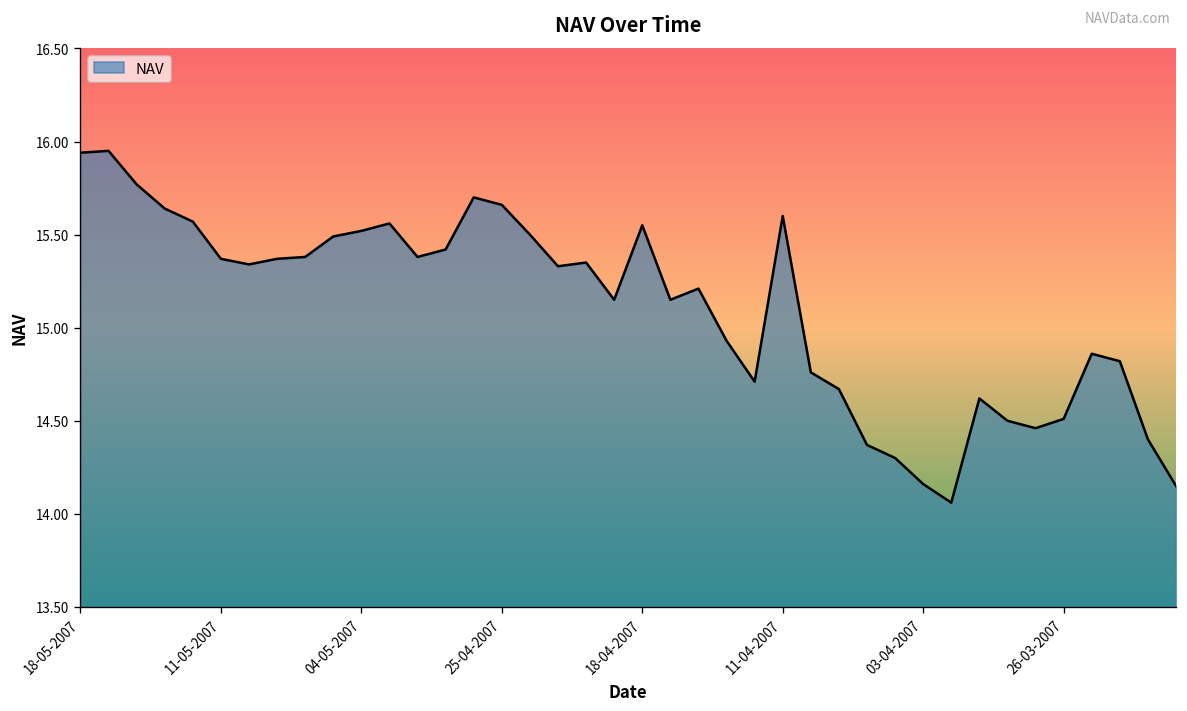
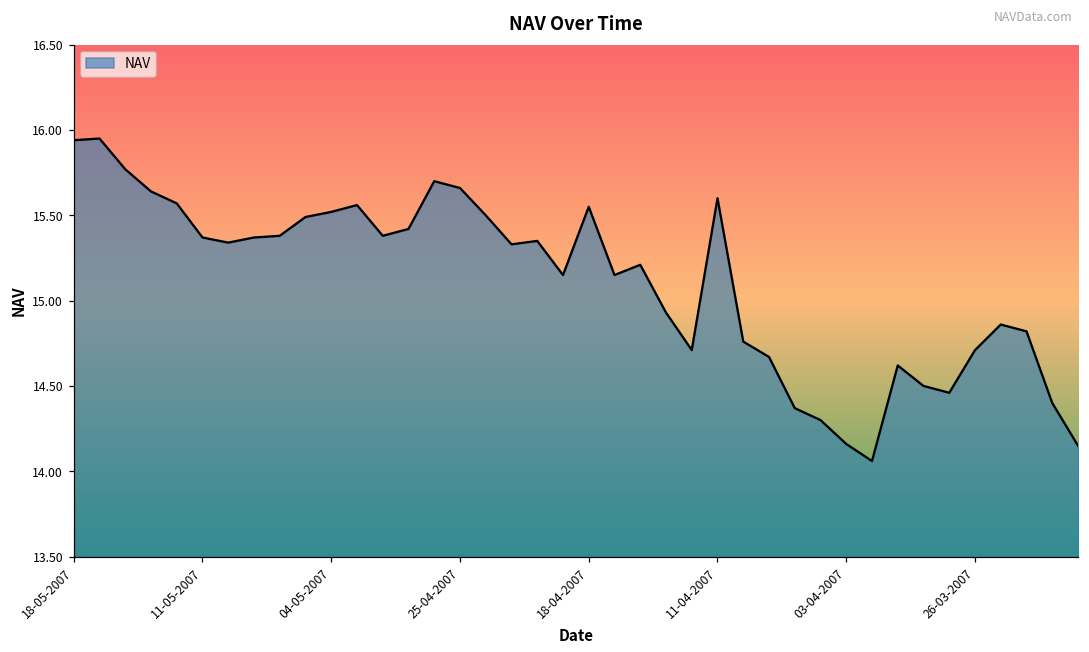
  {
    "18-05-2007": 15.94,
    "11-05-2007": 15.37,
    "04-05-2007": 15.52,
    "25-04-2007": 15.66,
    "18-04-2007": 15.55,
    "11-04-2007": 15.60,
    "03-04-2007": 14.16,
-   "26-03-2007": 14.51
+   "26-03-2007": 14.71
  }
